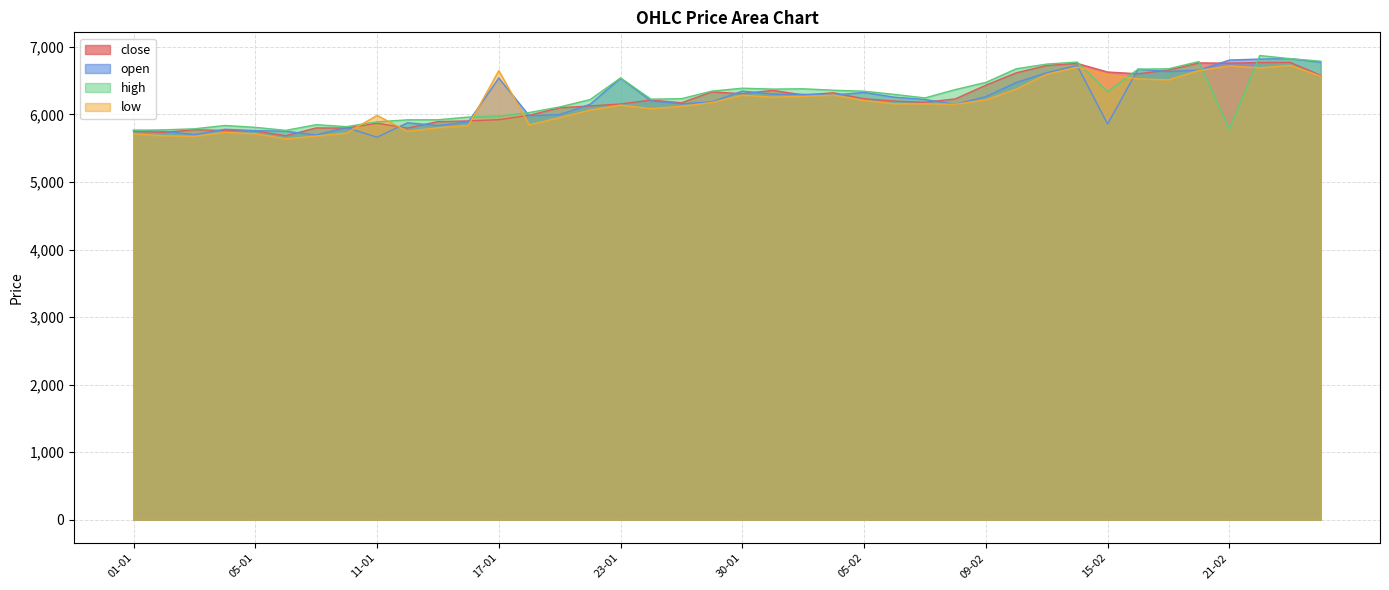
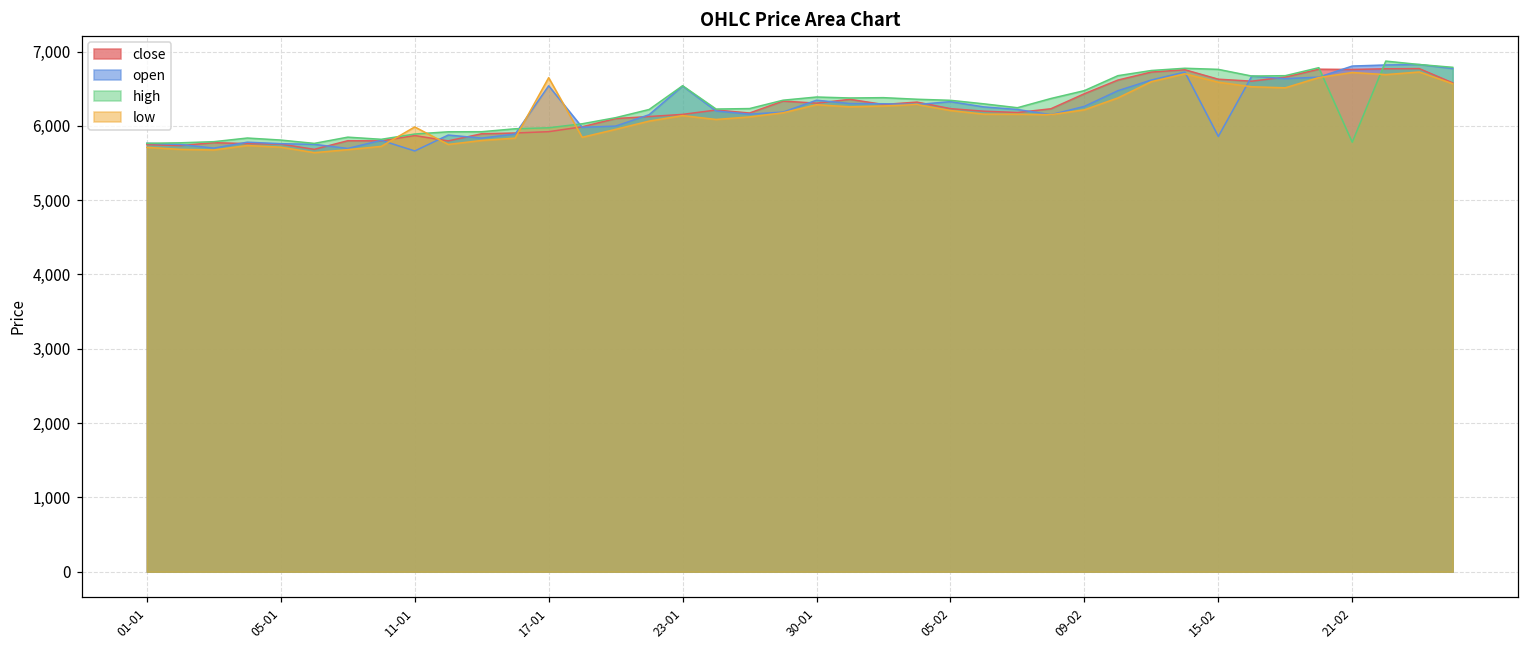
  {
    "close": {
      "17-01": "5,900",
      "09-02": "6,400",
      "15-02": "6,600",
      "21-02": "6,800"
    },
    "open": {
      "11-01": "5,700",
      "17-01": "6,500",
      "30-01": "6,300",
      "09-02": "6,300",
      "15-02": "5,900",
      "21-02": "6,800"
    },
    "high": {
      "05-01": "5,800",
      "17-01": "6,000",
      "30-01": "6,400",
      "09-02": "6,500",
-     "15-02": "6,300",
+     "15-02": "6,800",
      "21-02": "5,800"
    },
    "low": {
      "05-01": "5,700",
      "11-01": "6,000",
      "17-01": "6,600",
      "09-02": "6,200",
      "15-02": "6,600",
      "21-02": "6,700"
    }
  }
